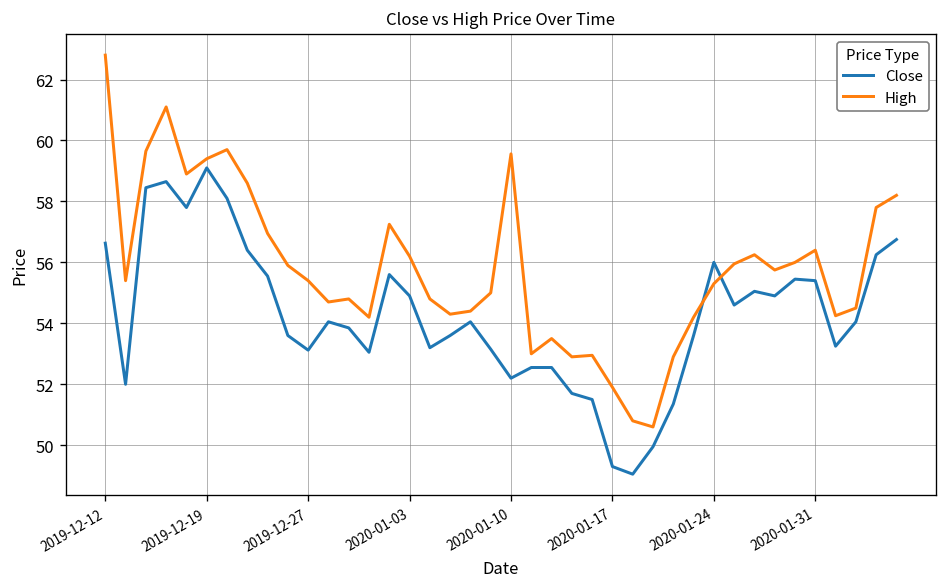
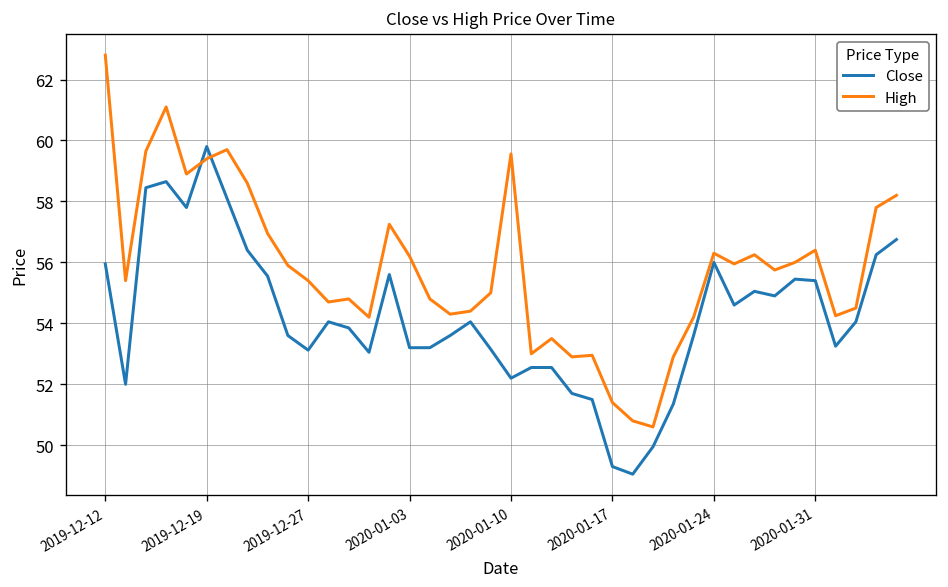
  {
    "Close": {
-     "2019-12-12": 56.6,
-     "2019-12-19": 59.1,
+     "2019-12-12": 56.0,
+     "2019-12-19": 59.8,
      "2019-12-27": 53.1,
-     "2020-01-03": 54.9,
+     "2020-01-03": 53.2,
      "2020-01-10": 52.2,
      "2020-01-17": 49.3,
      "2020-01-24": 56.0,
      "2020-01-31": 55.4
    },
    "High": {
      "2019-12-12": 62.8,
      "2019-12-19": 59.4,
      "2019-12-27": 55.4,
      "2020-01-03": 56.2,
      "2020-01-10": 59.6,
-     "2020-01-17": 51.9,
-     "2020-01-24": 55.3,
+     "2020-01-17": 51.4,
+     "2020-01-24": 56.3,
      "2020-01-31": 56.4
    }
  }
